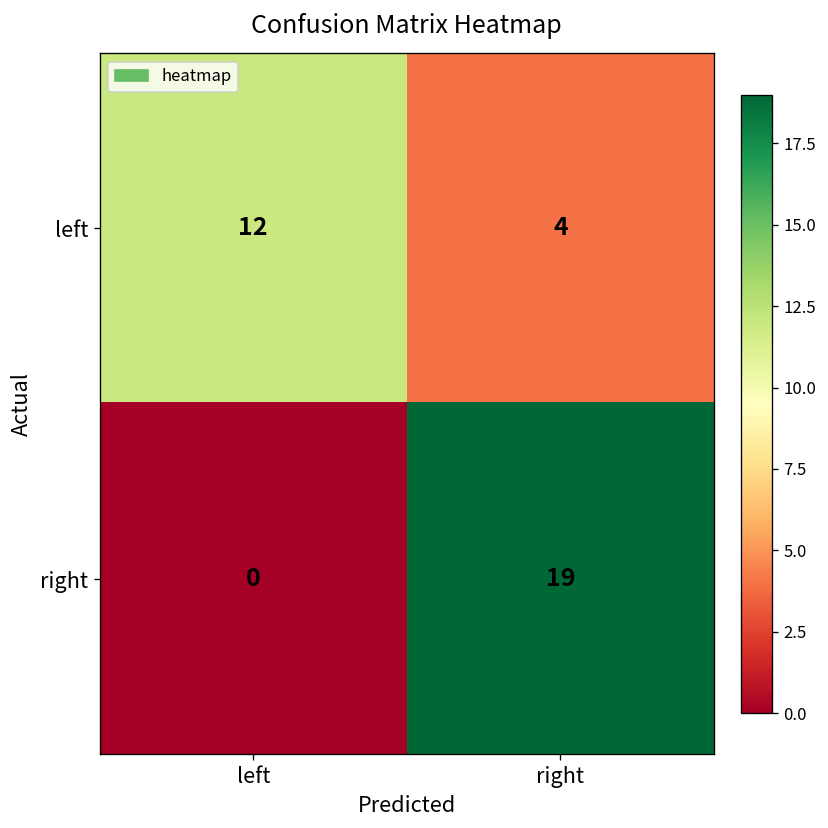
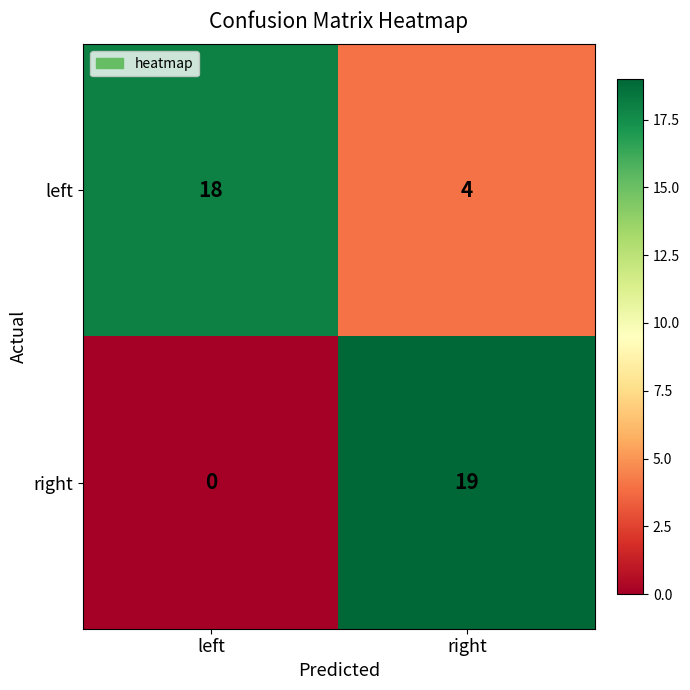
  {
    "left": {
-     "left": 12,
+     "left": 18,
      "right": 4
    },
    "right": {
      "left": 0,
      "right": 19
    }
  }
